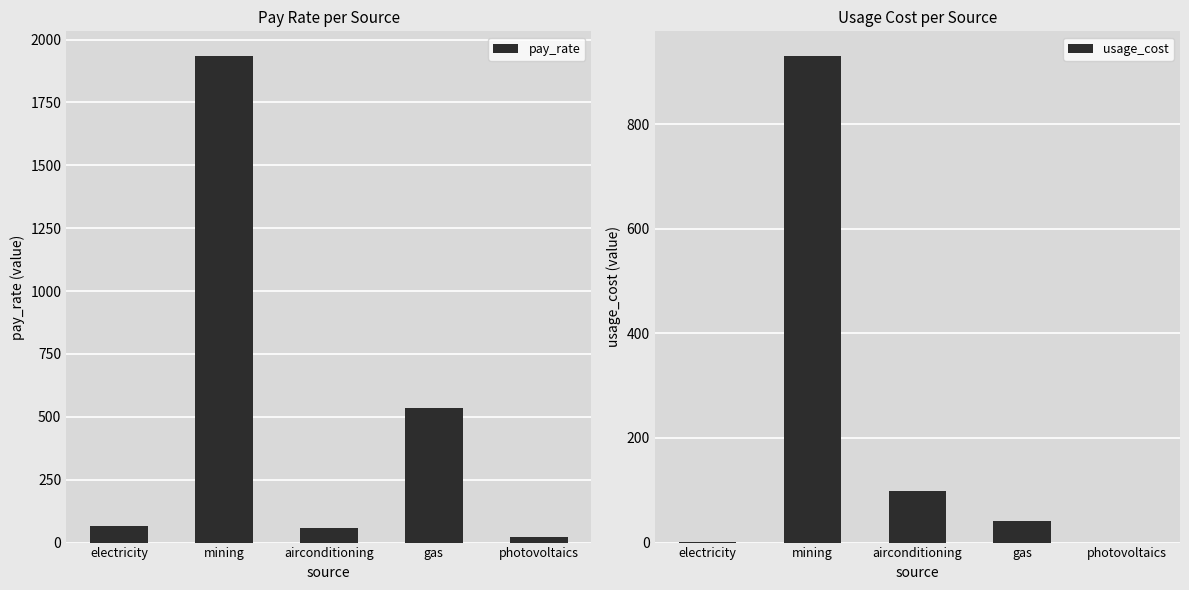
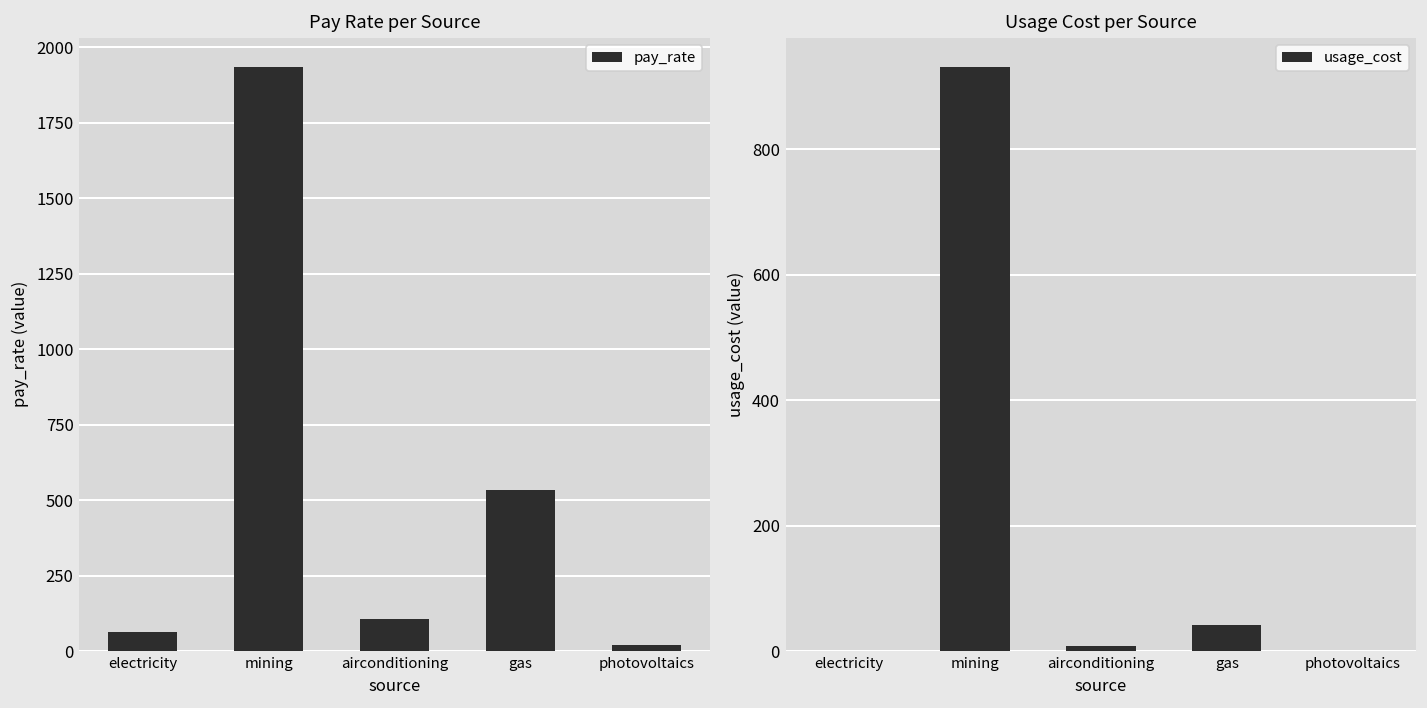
  {
    "Pay Rate per Source": {
      "electricity": 60,
      "mining": 1940,
-     "airconditioning": 60,
+     "airconditioning": 100,
      "gas": 540,
      "photovoltaics": 20
    },
    "Usage Cost per Source": {
      "mining": 930,
-     "airconditioning": 100,
+     "airconditioning": 10,
      "gas": 40,
      "photovoltaics": 0
    }
  }
